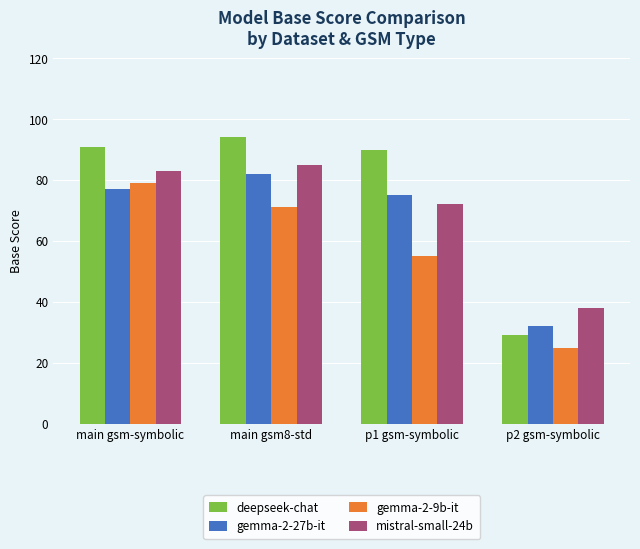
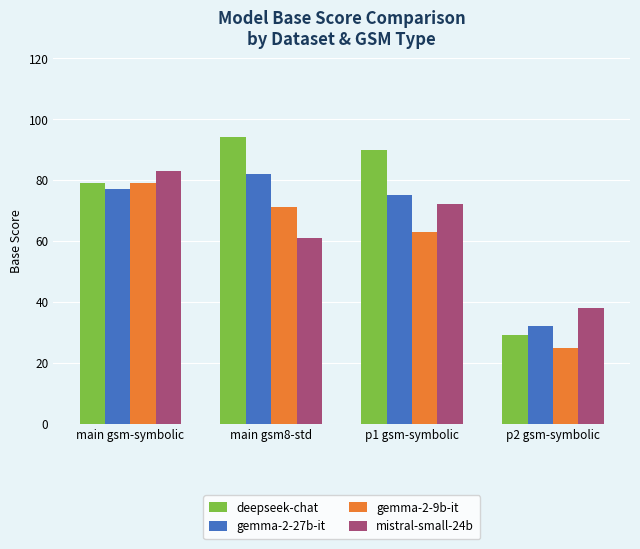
  {
    "deepseek-chat": {
-     "main gsm-symbolic": 91,
+     "main gsm-symbolic": 79,
      "main gsm8-std": 94,
      "p1 gsm-symbolic": 90,
      "p2 gsm-symbolic": 29
    },
    "gemma-2-27b-it": {
      "main gsm-symbolic": 77,
      "main gsm8-std": 82,
      "p1 gsm-symbolic": 75,
      "p2 gsm-symbolic": 32
    },
    "gemma-2-9b-it": {
      "main gsm-symbolic": 79,
      "main gsm8-std": 71,
-     "p1 gsm-symbolic": 55,
+     "p1 gsm-symbolic": 63,
      "p2 gsm-symbolic": 25
    },
    "mistral-small-24b": {
      "main gsm-symbolic": 83,
-     "main gsm8-std": 85,
+     "main gsm8-std": 61,
      "p1 gsm-symbolic": 72,
      "p2 gsm-symbolic": 38
    }
  }
